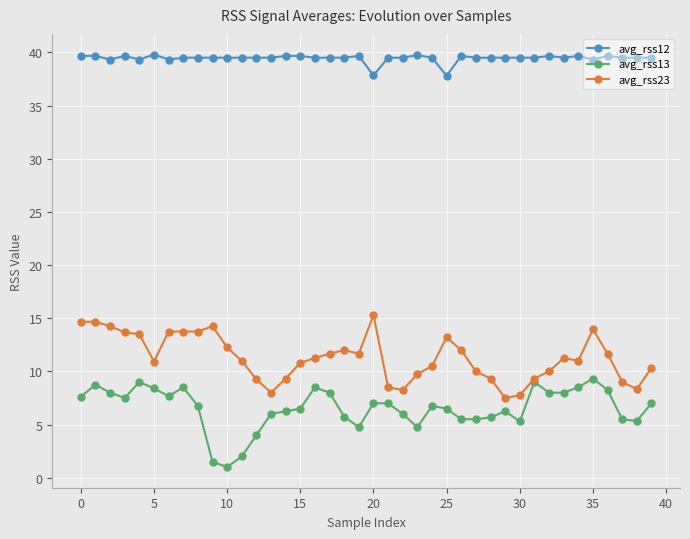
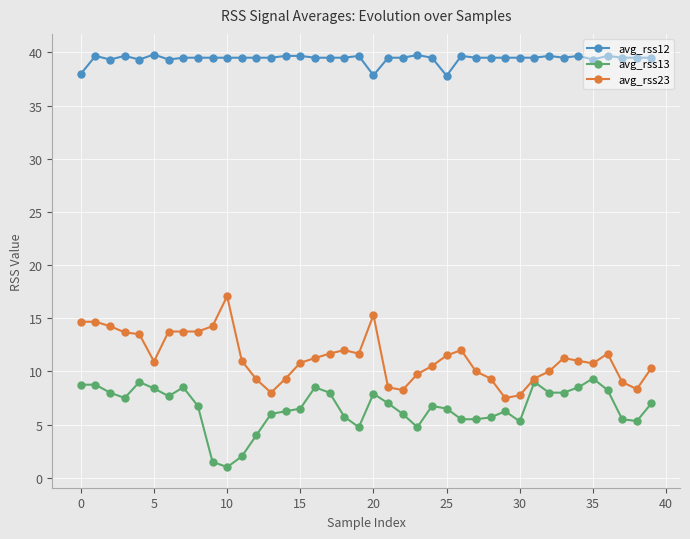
  {
    "avg_rss12": {
-     "0": 39.7,
+     "0": 38.0,
      "5": 39.8,
      "10": 39.5,
      "15": 39.7,
      "20": 37.8,
      "25": 37.8,
      "30": 39.5
    },
    "avg_rss13": {
-     "0": 7.6,
+     "0": 8.8,
      "5": 8.4,
      "10": 1.0,
      "15": 6.5,
-     "20": 7.0,
+     "20": 7.9,
      "25": 6.5,
      "30": 5.3,
      "35": 9.3
    },
    "avg_rss23": {
      "0": 14.7,
      "5": 10.9,
-     "10": 12.3,
+     "10": 17.1,
      "15": 10.8,
      "20": 15.3,
-     "25": 13.2,
+     "25": 11.5,
      "30": 7.8,
-     "35": 14.0
+     "35": 10.8
    }
  }
